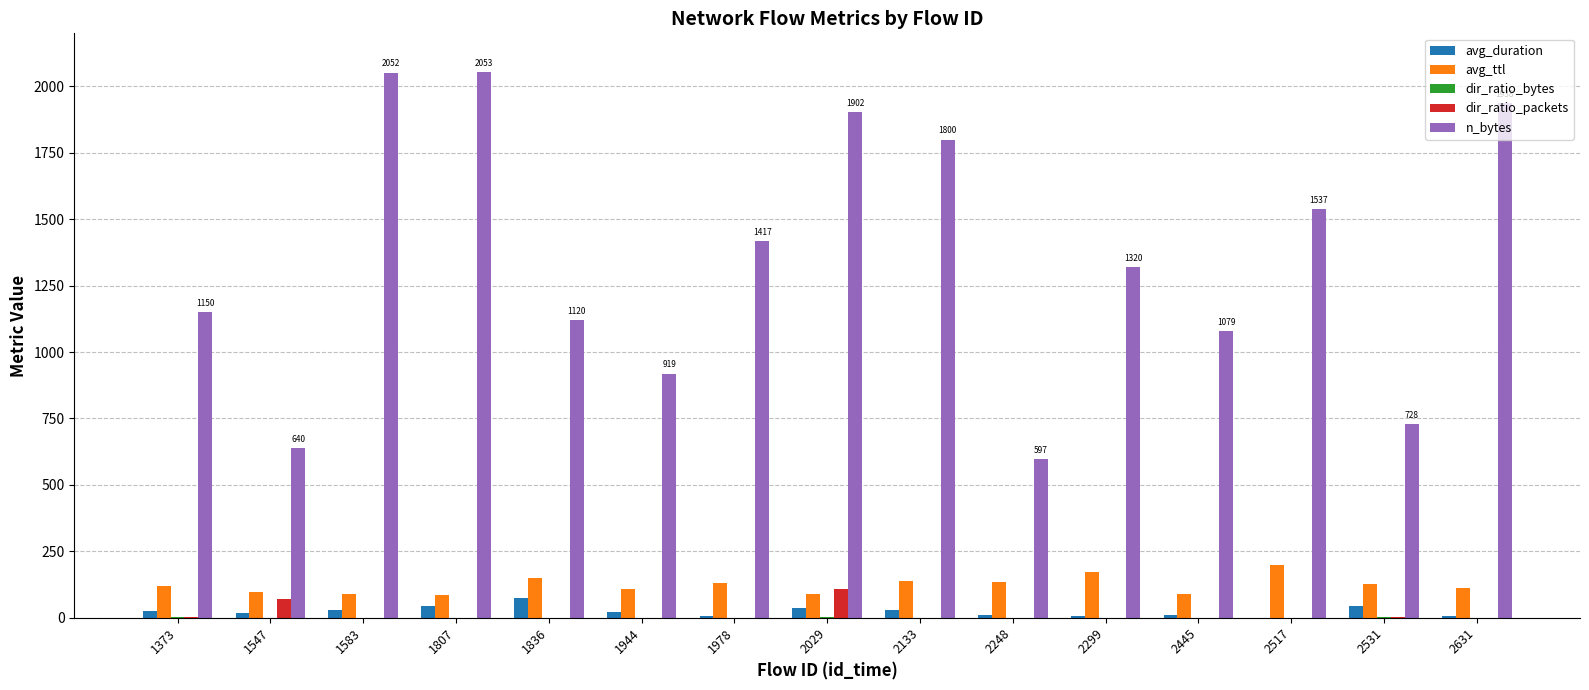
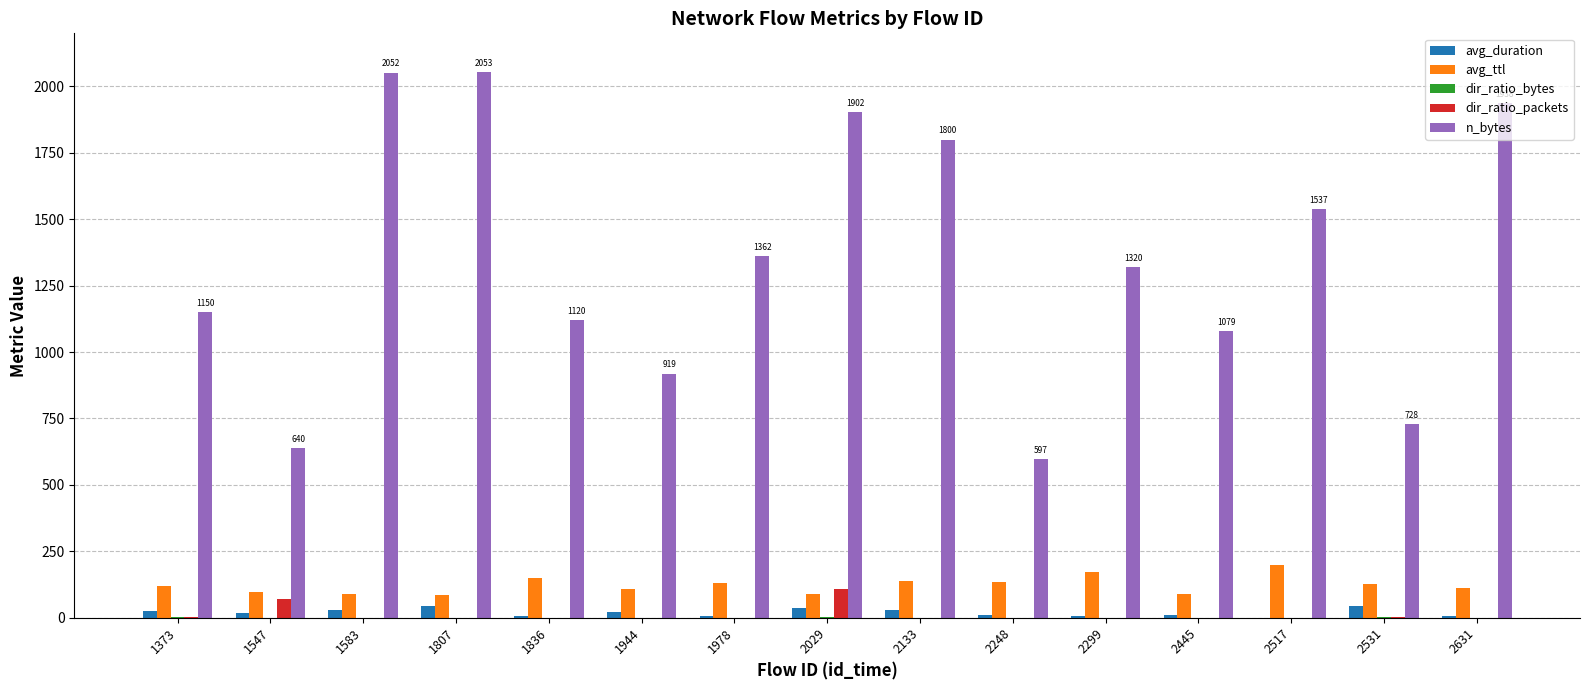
  {
    "avg_duration": {
      "1373": 20,
      "1547": 20,
      "1583": 30,
      "1807": 40,
-     "1836": 80,
+     "1836": 10,
      "1944": 20,
      "2029": 40,
      "2133": 30,
      "2248": 10,
      "2531": 40
    },
    "avg_ttl": {
      "1373": 120,
      "1547": 100,
      "1583": 90,
      "1807": 90,
      "1836": 150,
      "1944": 110,
      "1978": 130,
      "2029": 90,
      "2133": 140,
      "2248": 130,
      "2299": 170,
      "2445": 90,
      "2517": 200,
      "2531": 130,
      "2631": 110
    },
    "dir_ratio_packets": {
      "1547": 70,
      "2029": 110
    },
    "n_bytes": {
      "1373": 1150,
      "1547": 640,
      "1583": 2052,
      "1807": 2053,
      "1836": 1120,
      "1944": 919,
-     "1978": 1417,
+     "1978": 1362,
      "2029": 1902,
      "2133": 1800,
      "2248": 597,
      "2299": 1320,
      "2445": 1079,
      "2517": 1537,
      "2531": 728
    }
  }
